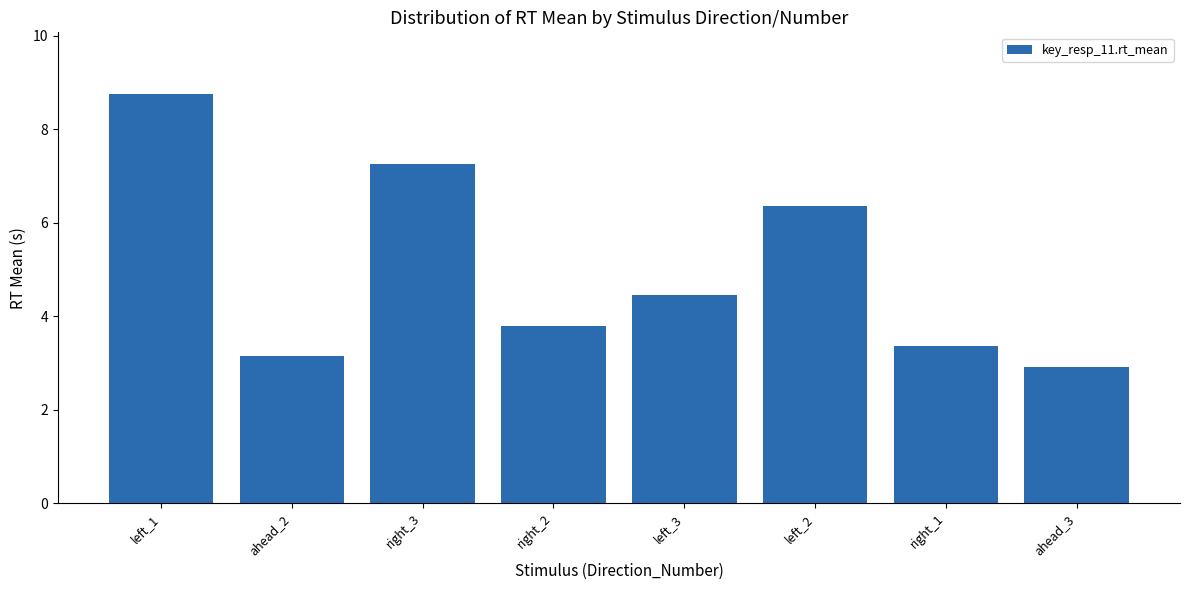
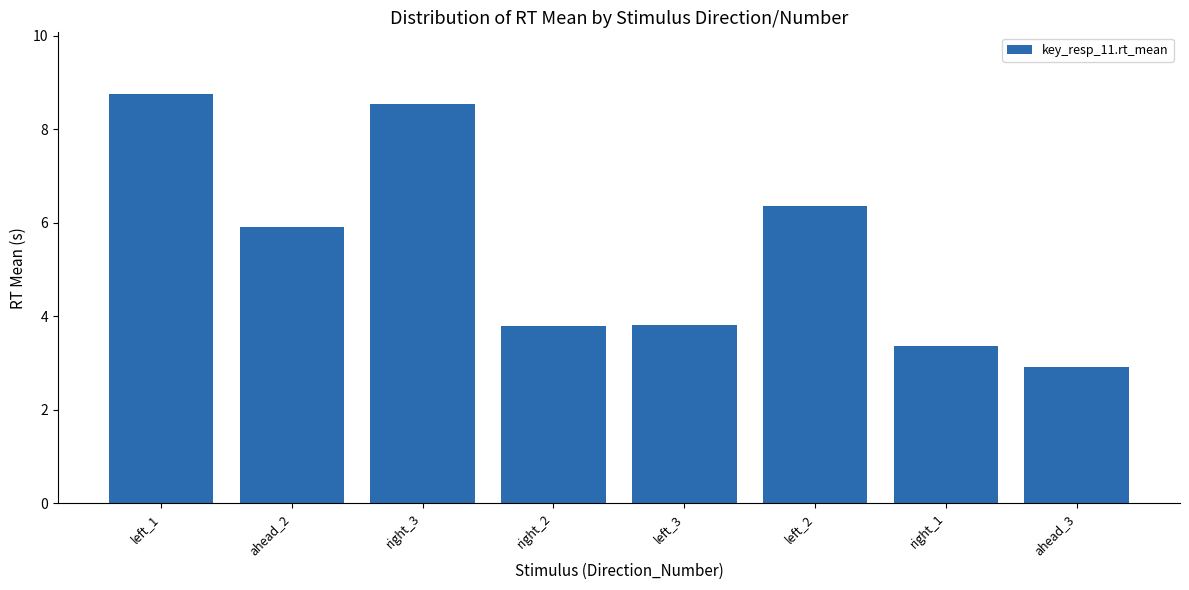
  {
    "left_1": 8.8,
-   "ahead_2": 3.2,
-   "right_3": 7.3,
+   "ahead_2": 5.9,
+   "right_3": 8.5,
    "right_2": 3.8,
-   "left_3": 4.5,
+   "left_3": 3.8,
    "left_2": 6.4,
    "right_1": 3.4,
    "ahead_3": 2.9
  }
